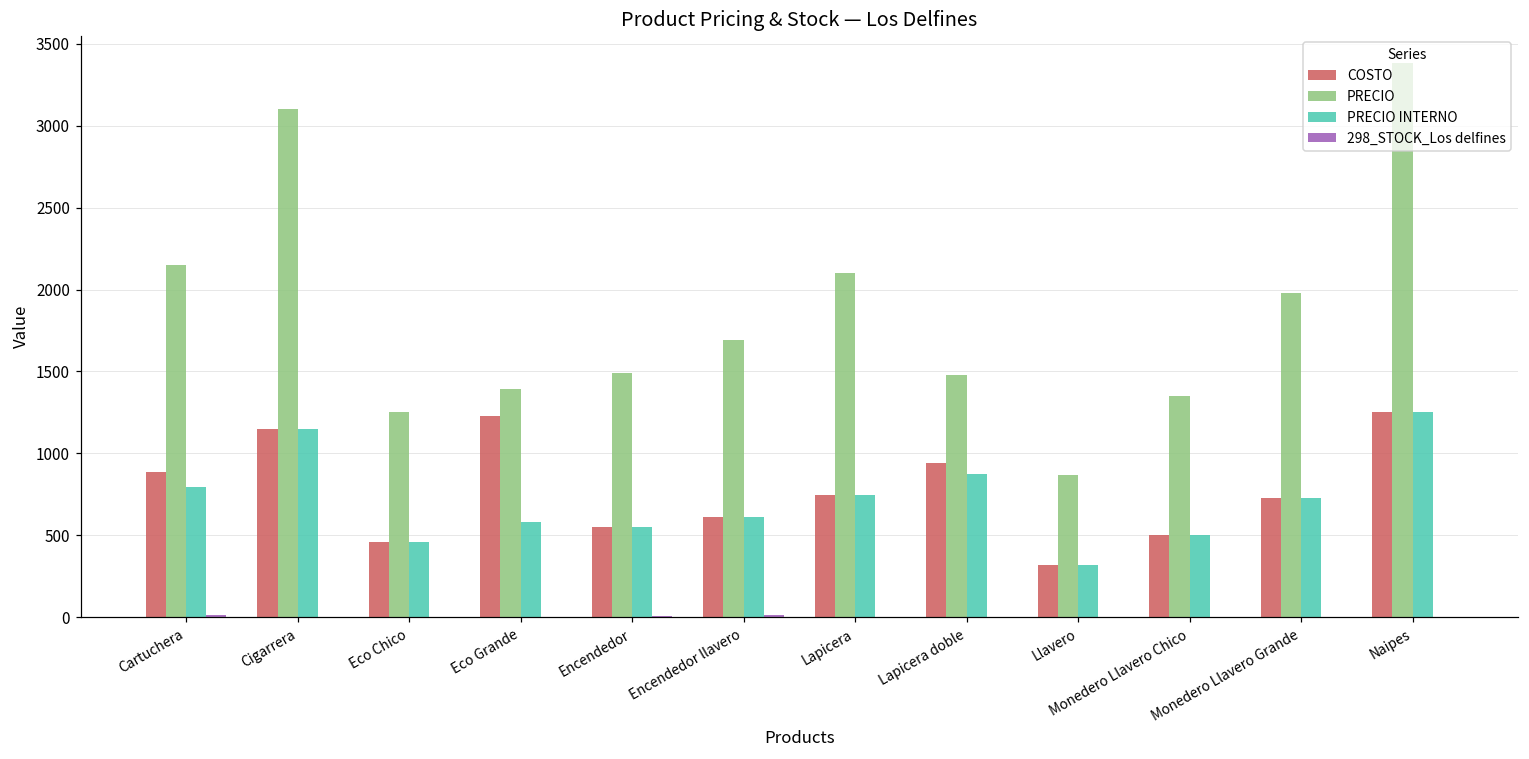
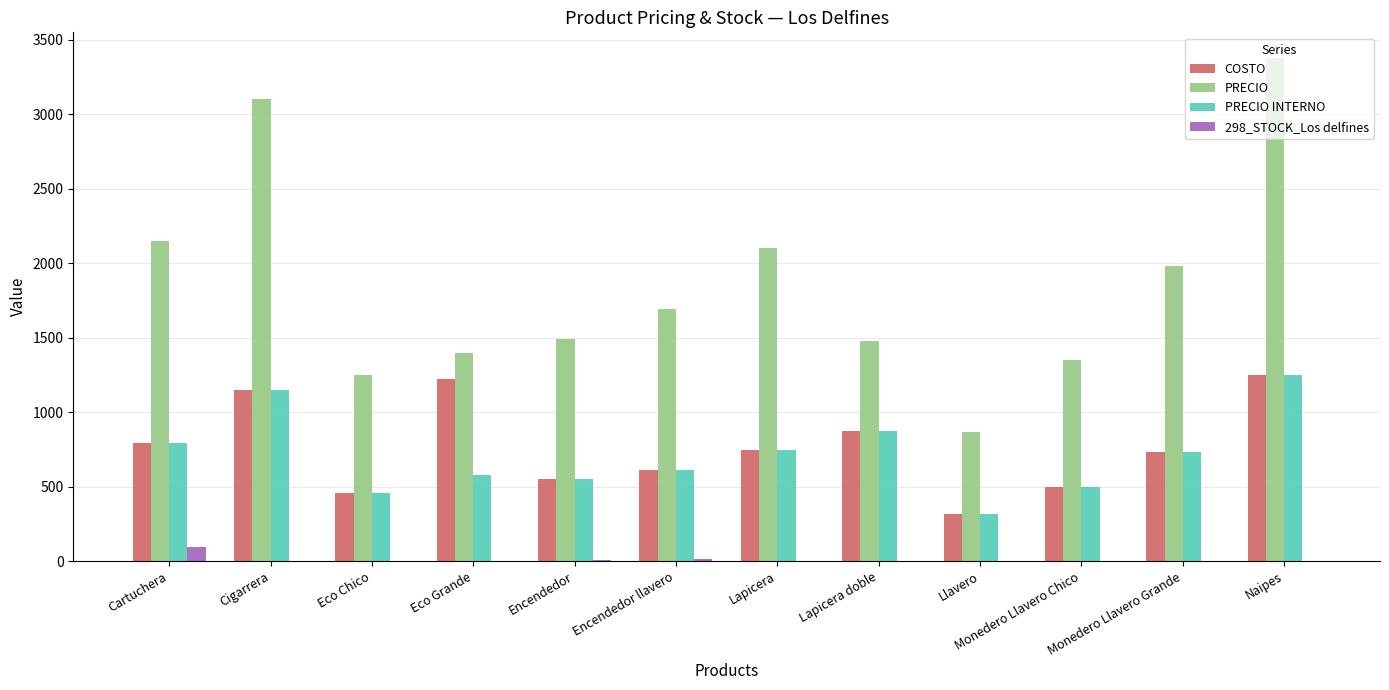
  {
    "COSTO": {
-     "Cartuchera": 890,
+     "Cartuchera": 800,
      "Cigarrera": 1150,
      "Eco Chico": 460,
      "Eco Grande": 1230,
      "Encendedor": 550,
      "Encendedor llavero": 610,
      "Lapicera": 750,
-     "Lapicera doble": 940,
+     "Lapicera doble": 870,
      "Llavero": 320,
      "Monedero Llavero Chico": 500,
      "Monedero Llavero Grande": 730,
      "Naipes": 1250
    },
    "PRECIO": {
      "Cartuchera": 2150,
      "Cigarrera": 3100,
      "Eco Chico": 1250,
      "Eco Grande": 1400,
      "Encendedor": 1490,
      "Encendedor llavero": 1690,
      "Lapicera": 2100,
      "Lapicera doble": 1480,
      "Llavero": 870,
      "Monedero Llavero Chico": 1350,
      "Monedero Llavero Grande": 1980
    },
    "PRECIO INTERNO": {
      "Cartuchera": 800,
      "Cigarrera": 1150,
      "Eco Chico": 460,
      "Eco Grande": 580,
      "Encendedor": 550,
      "Encendedor llavero": 610,
      "Lapicera": 750,
      "Lapicera doble": 870,
      "Llavero": 320,
      "Monedero Llavero Chico": 500,
      "Monedero Llavero Grande": 730,
      "Naipes": 1250
    },
    "298_STOCK_Los delfines": {
-     "Cartuchera": 20
+     "Cartuchera": 90
    }
  }
